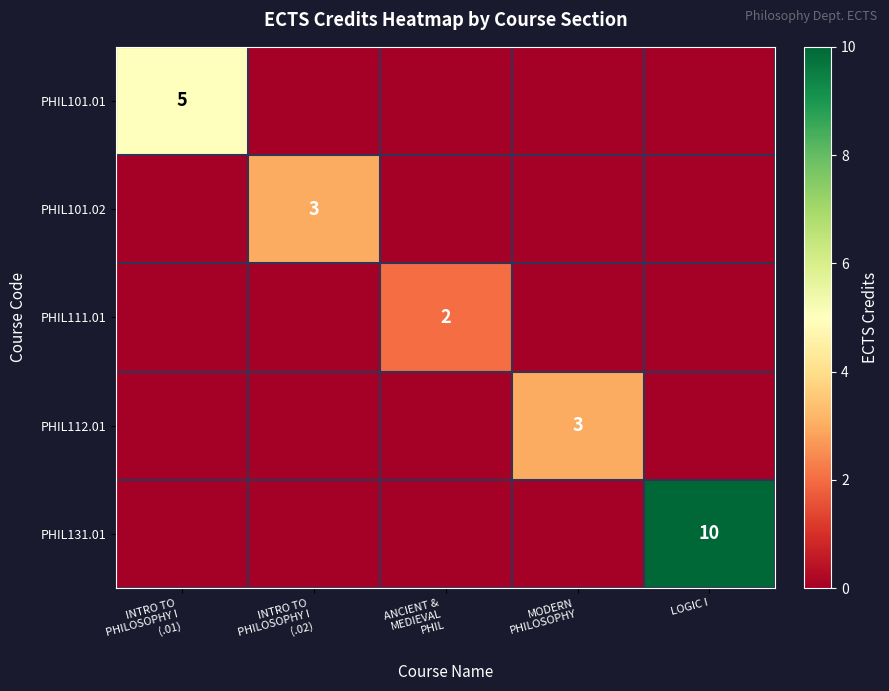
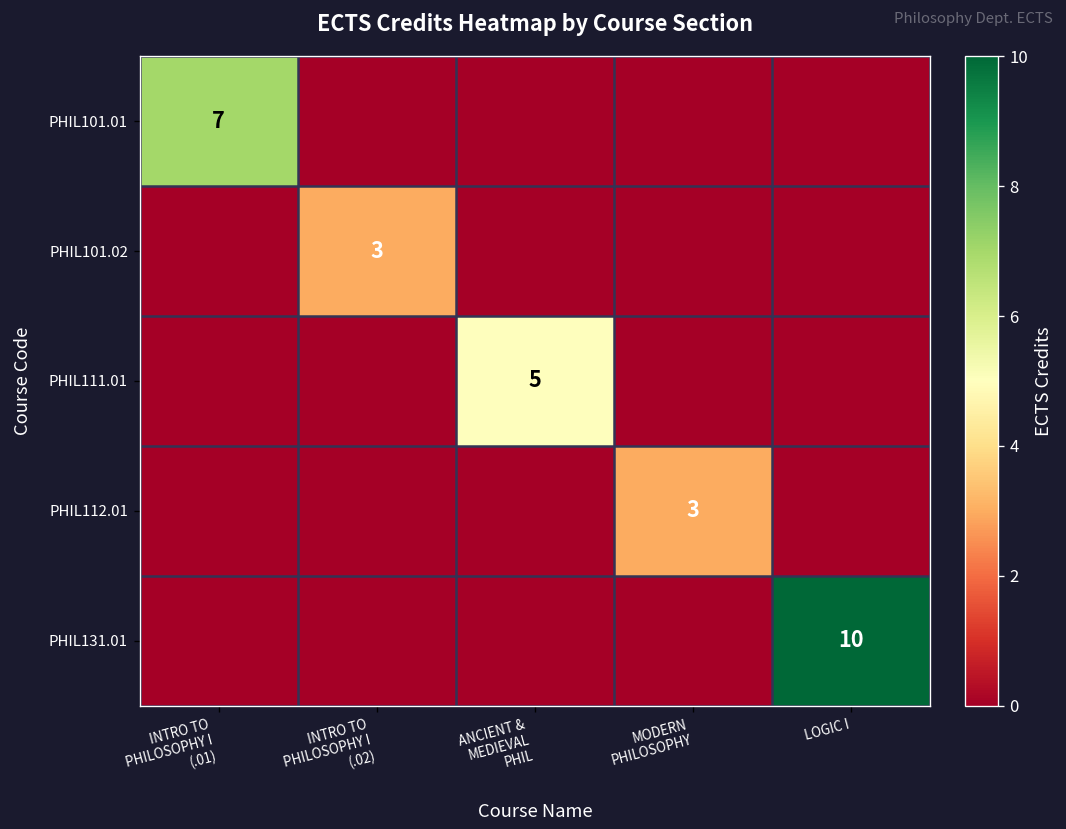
  {
    "PHIL101.01": {
-     "INTRO TO PHILOSOPHY I (.01)": 5
+     "INTRO TO PHILOSOPHY I (.01)": 7
    },
    "PHIL101.02": {
      "INTRO TO PHILOSOPHY I (.02)": 3
    },
    "PHIL111.01": {
-     "ANCIENT & MEDIEVAL PHIL": 2
+     "ANCIENT & MEDIEVAL PHIL": 5
    },
    "PHIL112.01": {
      "MODERN PHILOSOPHY": 3
    },
    "PHIL131.01": {
      "LOGIC I": 10
    }
  }
